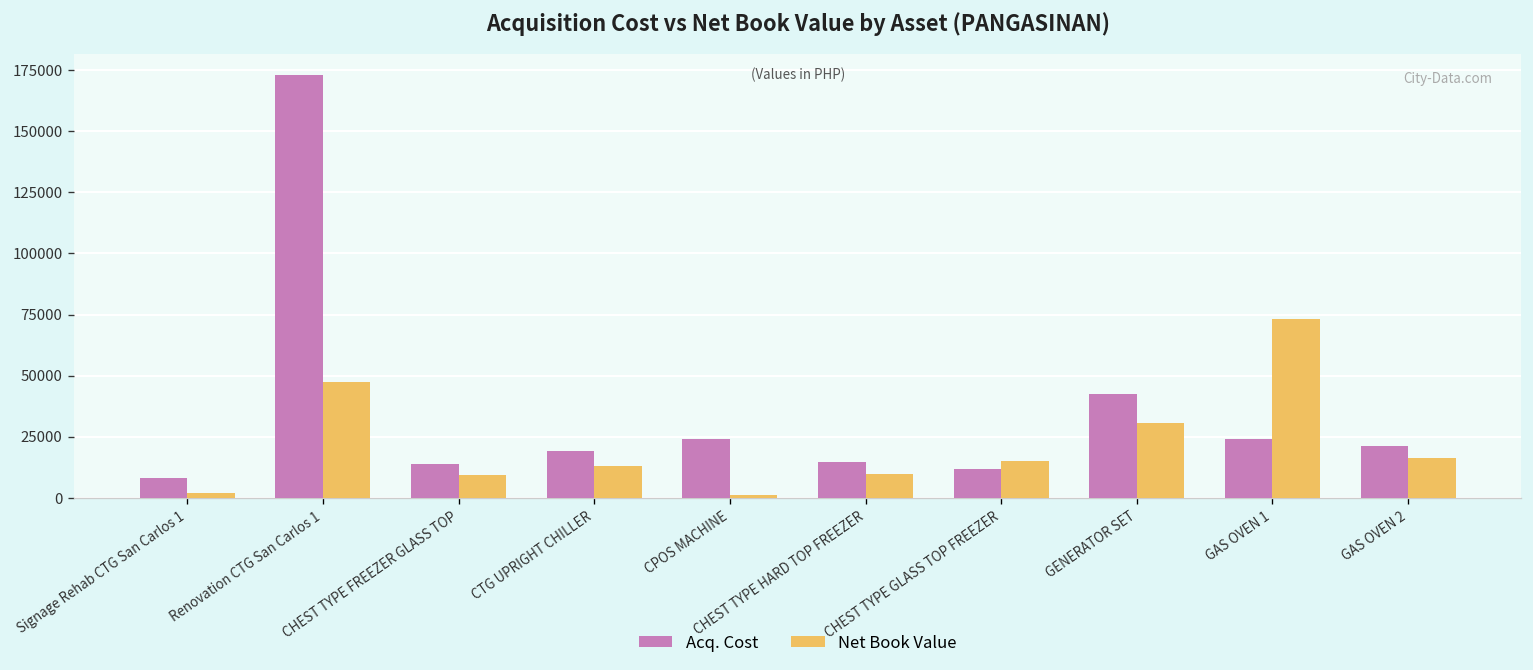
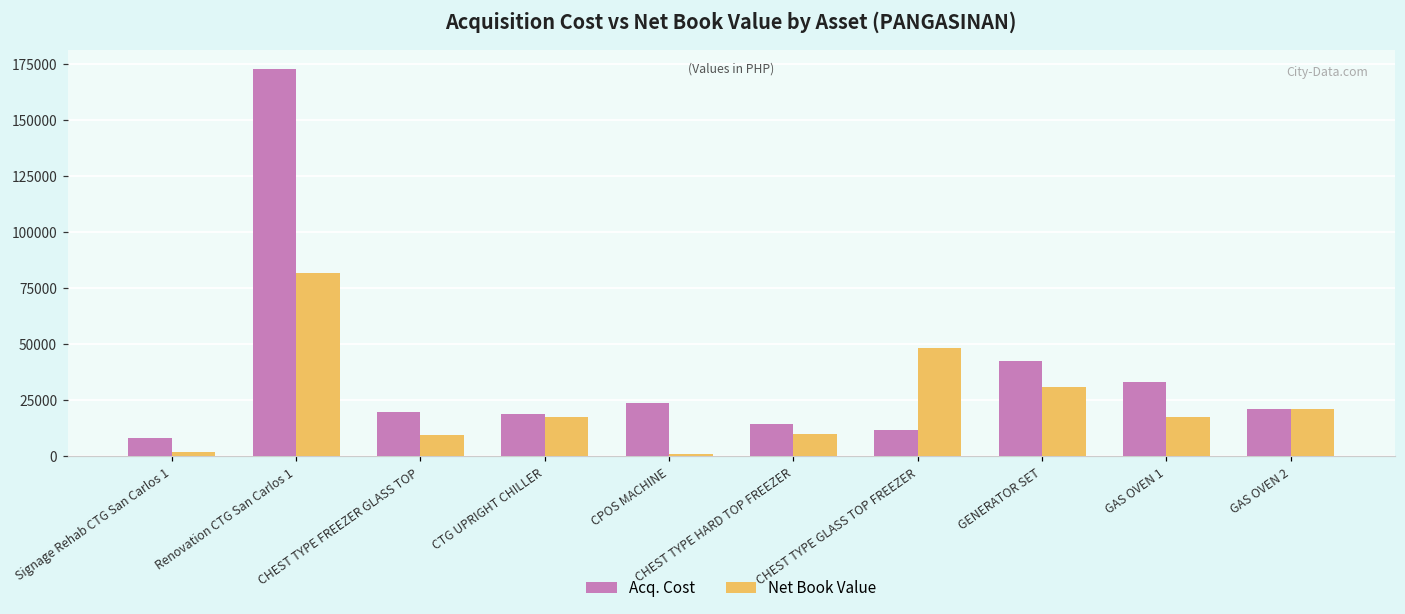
  {
    "Acq. Cost": {
      "Signage Rehab CTG San Carlos 1": 8000,
      "Renovation CTG San Carlos 1": 173000,
-     "CHEST TYPE FREEZER GLASS TOP": 14000,
+     "CHEST TYPE FREEZER GLASS TOP": 20000,
      "CTG UPRIGHT CHILLER": 19000,
      "CPOS MACHINE": 24000,
      "CHEST TYPE HARD TOP FREEZER": 15000,
      "CHEST TYPE GLASS TOP FREEZER": 12000,
      "GENERATOR SET": 42000,
-     "GAS OVEN 1": 24000,
+     "GAS OVEN 1": 33000,
      "GAS OVEN 2": 21000
    },
    "Net Book Value": {
      "Signage Rehab CTG San Carlos 1": 2000,
-     "Renovation CTG San Carlos 1": 47000,
+     "Renovation CTG San Carlos 1": 82000,
      "CHEST TYPE FREEZER GLASS TOP": 9000,
-     "CTG UPRIGHT CHILLER": 13000,
+     "CTG UPRIGHT CHILLER": 18000,
      "CHEST TYPE HARD TOP FREEZER": 10000,
-     "CHEST TYPE GLASS TOP FREEZER": 15000,
+     "CHEST TYPE GLASS TOP FREEZER": 48000,
      "GENERATOR SET": 31000,
-     "GAS OVEN 1": 73000,
-     "GAS OVEN 2": 16000
+     "GAS OVEN 1": 18000,
+     "GAS OVEN 2": 21000
    }
  }
